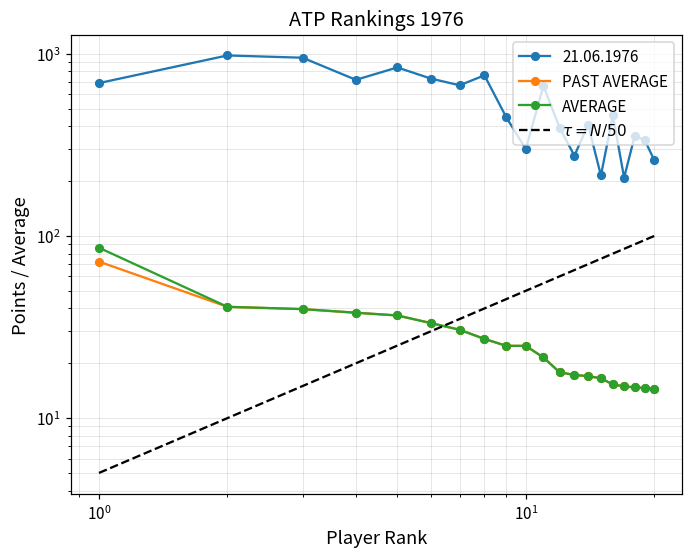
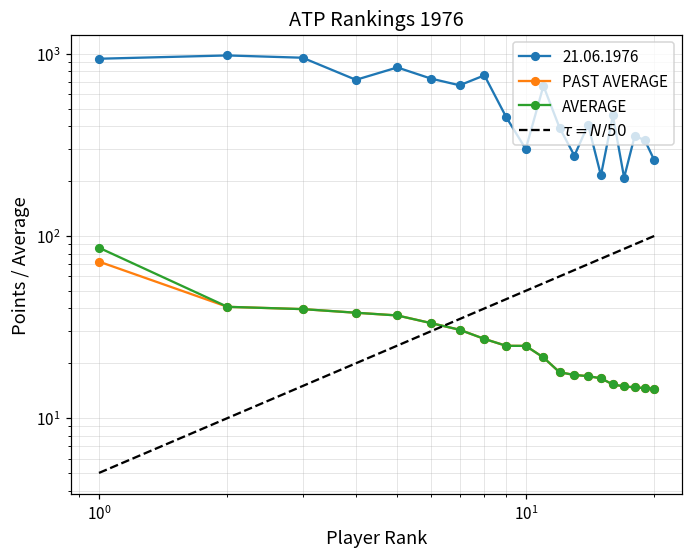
  {
    "21.06.1976": {
-     "10^0": 690,
+     "10^0": 900,
      "10^1": 300
    },
    "PAST AVERAGE": {
      "10^0": 70
    },
    "AVERAGE": {
      "10^0": 90
    }
  }
